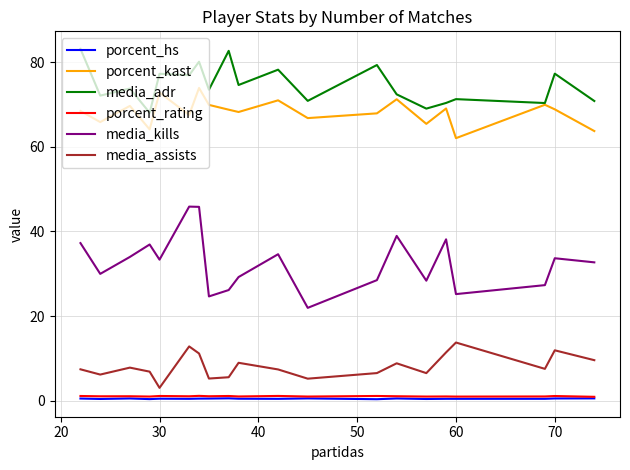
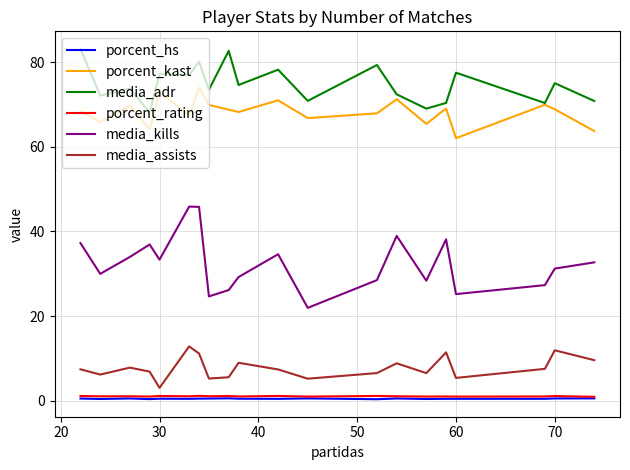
  {
    "porcent_hs": {
      "30": 0
    },
    "porcent_kast": {
      "60": 62,
      "70": 69
    },
    "media_adr": {
-     "60": 71,
-     "70": 77
+     "60": 77,
+     "70": 75
    },
    "porcent_rating": {
      "30": 1
    },
    "media_kills": {
      "30": 33,
      "60": 25,
-     "70": 34
+     "70": 31
    },
    "media_assists": {
      "30": 3,
-     "60": 14,
+     "60": 5,
      "70": 12
    }
  }
